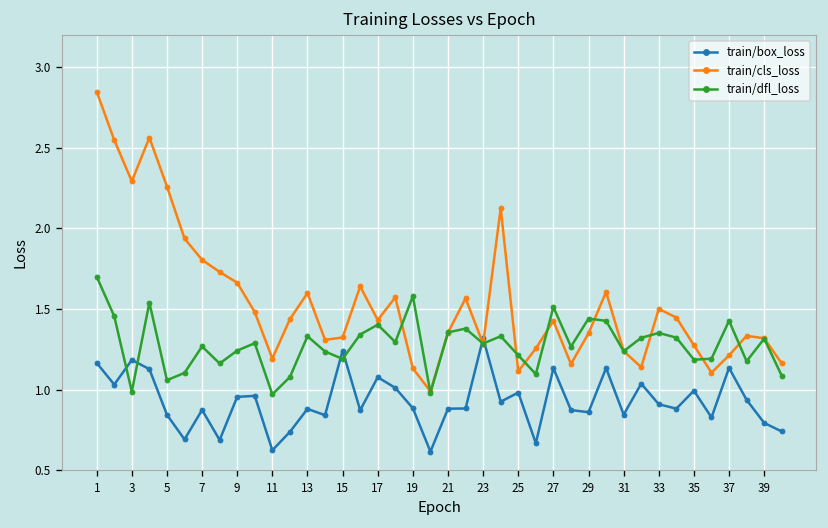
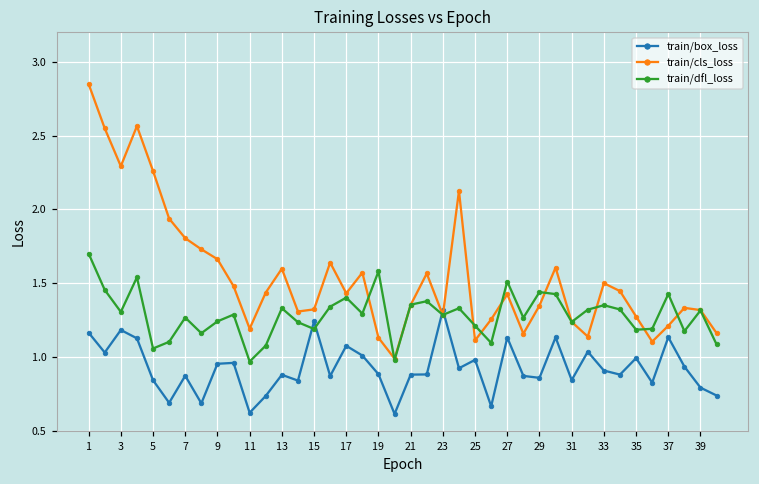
  {
    "train/box_loss": {
      "1": 1.17,
      "3": 1.18,
      "5": 0.84,
      "7": 0.87,
      "9": 0.95,
      "11": 0.62,
      "13": 0.88,
      "15": 1.24,
      "17": 1.08,
      "19": 0.88,
      "21": 0.88,
      "23": 1.32,
      "25": 0.98,
      "27": 1.13,
      "29": 0.86,
      "31": 0.84,
      "33": 0.91,
      "35": 0.99,
      "37": 1.13,
      "39": 0.79
    },
    "train/cls_loss": {
      "1": 2.85,
      "3": 2.29,
      "5": 2.26,
      "7": 1.81,
      "9": 1.66,
      "11": 1.19,
      "13": 1.60,
      "15": 1.32,
      "17": 1.43,
      "19": 1.13,
      "25": 1.11,
      "27": 1.43,
      "29": 1.35,
      "33": 1.50,
      "35": 1.27,
      "37": 1.21
    },
    "train/dfl_loss": {
      "1": 1.70,
-     "3": 0.99,
+     "3": 1.31,
      "5": 1.06,
      "7": 1.27,
      "9": 1.24,
      "11": 0.97,
      "13": 1.33,
      "15": 1.19,
      "17": 1.40,
      "19": 1.58,
      "25": 1.21,
      "27": 1.51,
      "29": 1.44,
      "33": 1.35,
      "35": 1.19,
      "37": 1.43
    }
  }
